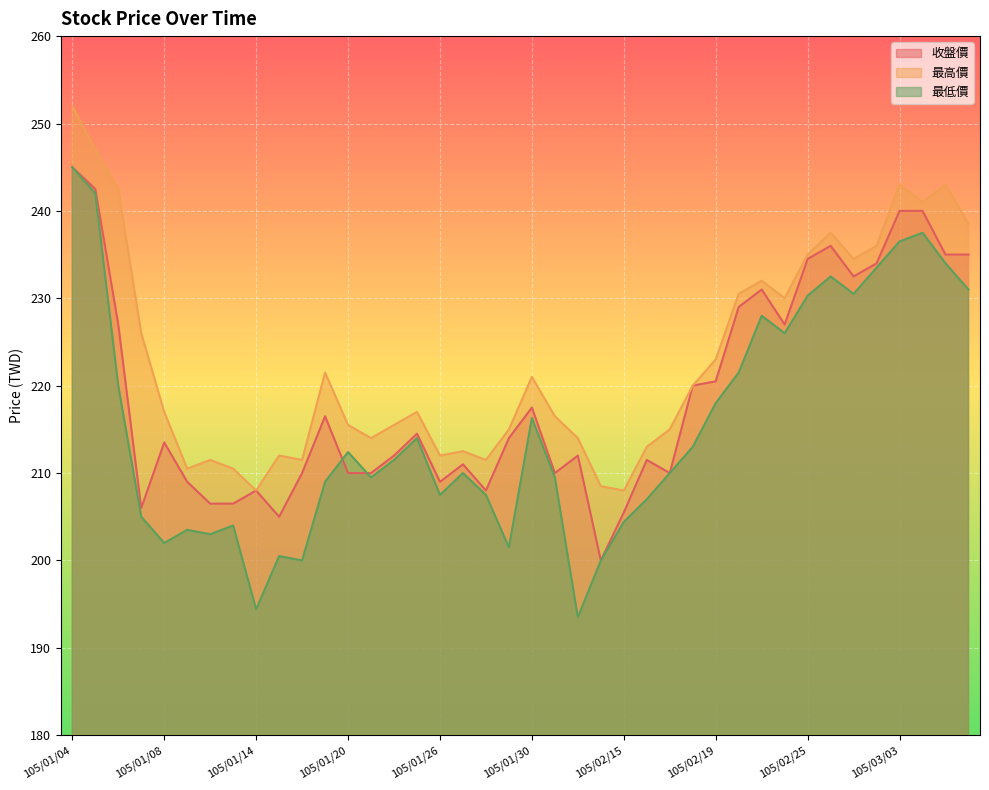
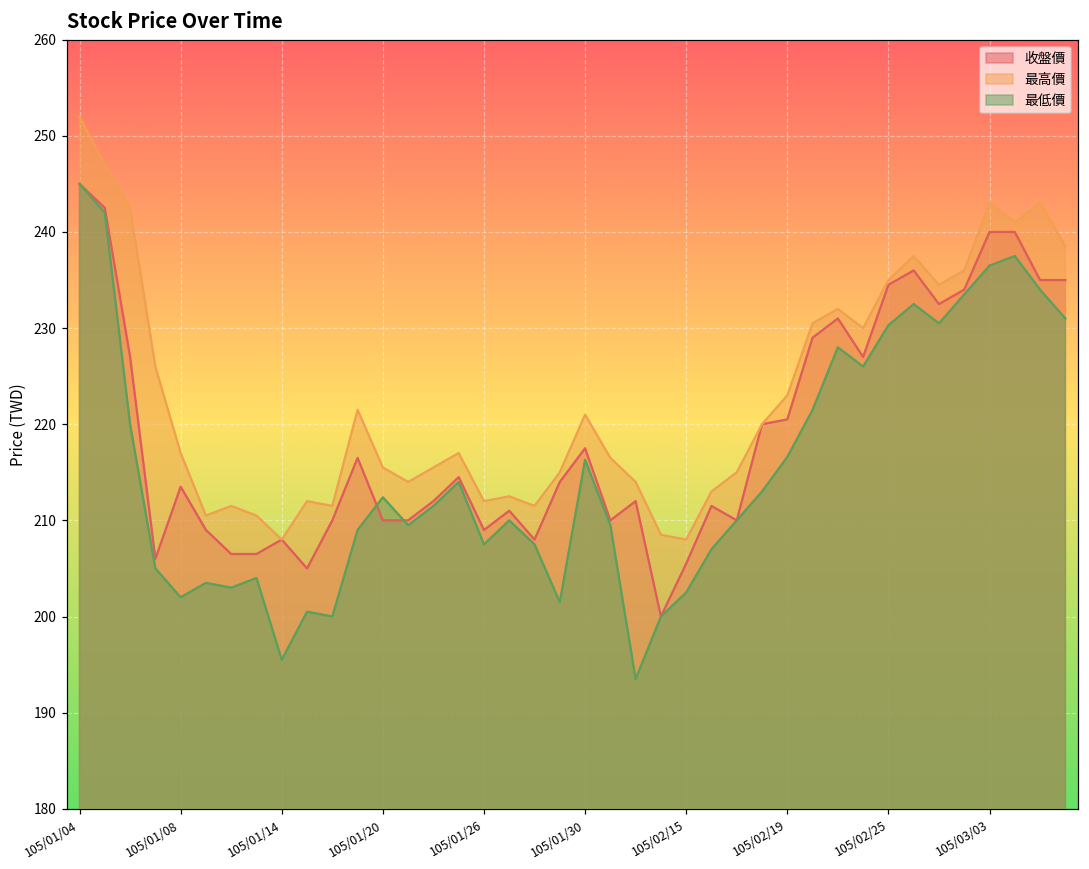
  {
    "最低價": {
      "105/01/08": 202,
-     "105/01/14": 194,
+     "105/01/14": 196,
      "105/01/20": 212,
      "105/01/26": 208,
      "105/01/30": 216,
-     "105/02/15": 204,
-     "105/02/19": 218,
+     "105/02/15": 203,
+     "105/02/19": 217,
      "105/02/25": 230,
      "105/03/03": 237
    }
  }
